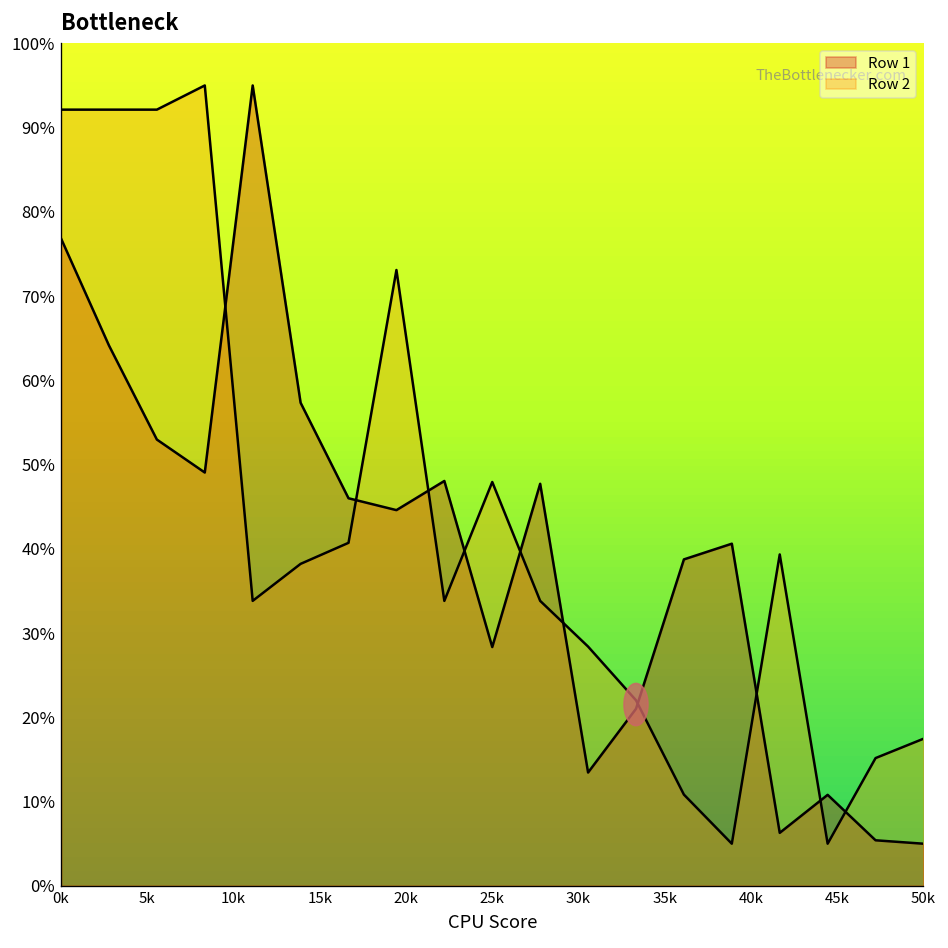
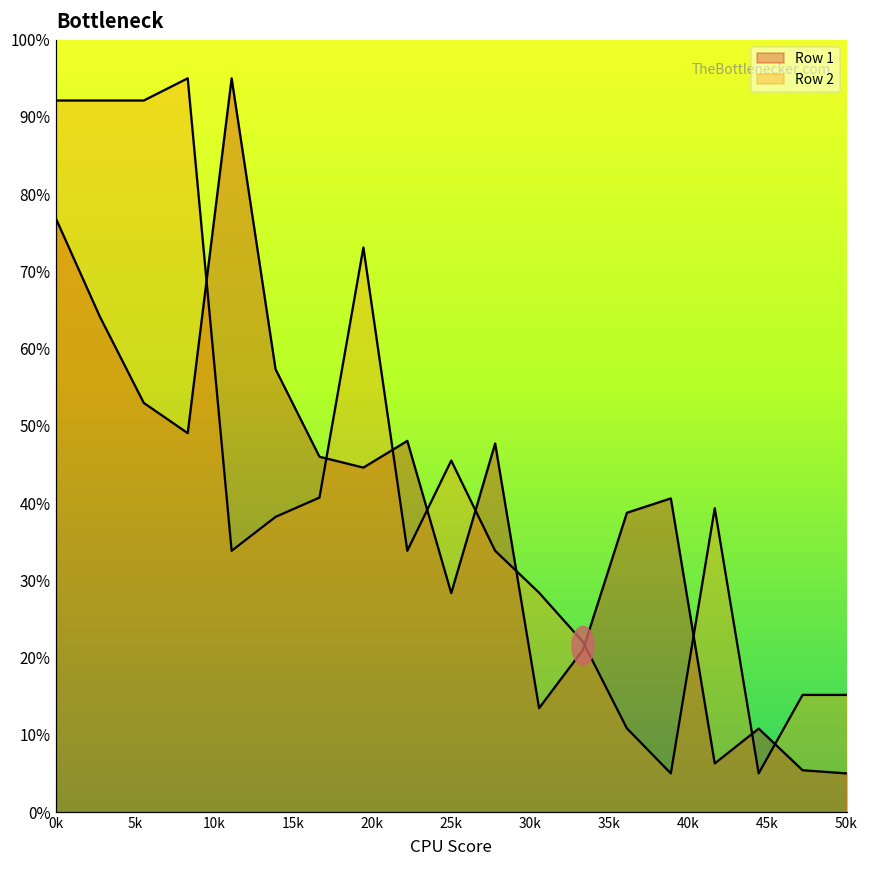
  {
    "Row 1": {
      "0k": "77%",
      "25k": "28%",
      "50k": "5%"
    },
    "Row 2": {
      "0k": "92%",
-     "25k": "48%",
-     "50k": "17%"
+     "25k": "46%",
+     "50k": "15%"
    }
  }
